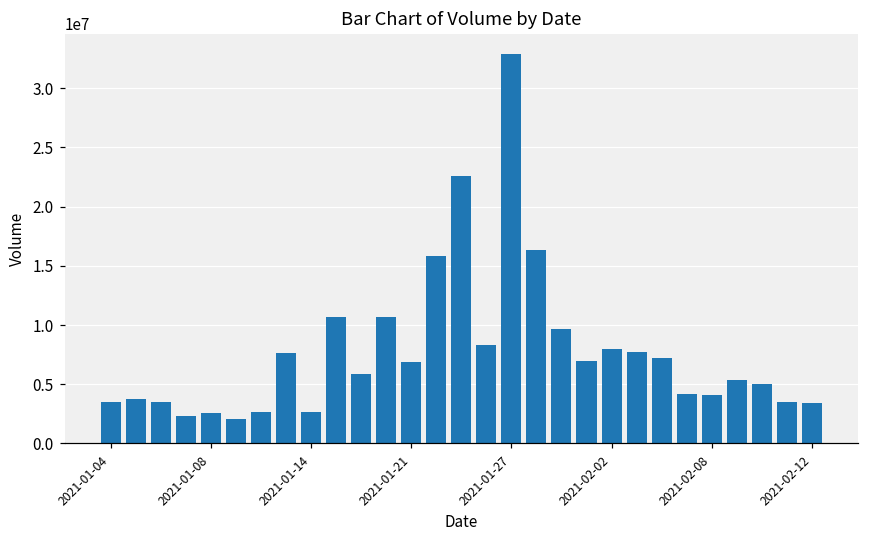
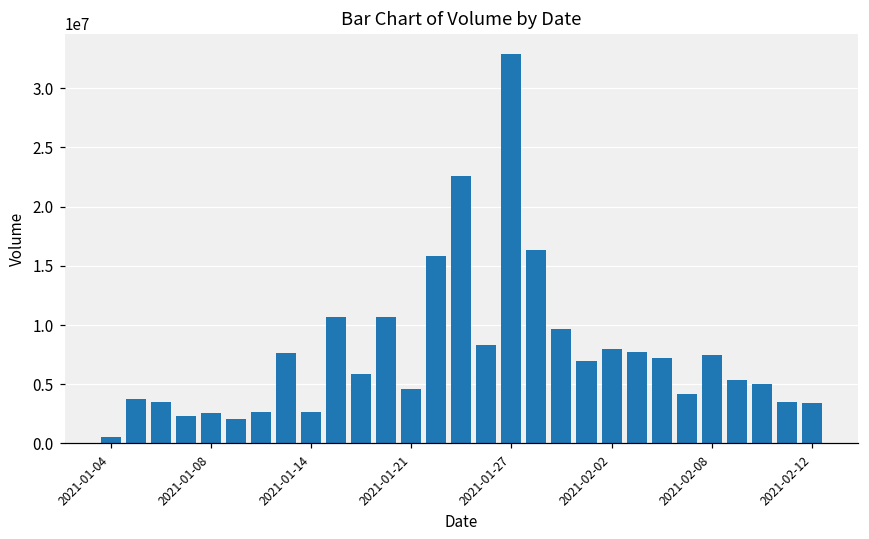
  {
-   "2021-01-04": 3500000,
+   "2021-01-04": 500000,
    "2021-01-08": 2500000,
    "2021-01-14": 2600000,
-   "2021-01-21": 6900000,
+   "2021-01-21": 4600000,
    "2021-01-27": 32900000,
    "2021-02-02": 8000000,
-   "2021-02-08": 4100000,
+   "2021-02-08": 7500000,
    "2021-02-12": 3400000
  }
